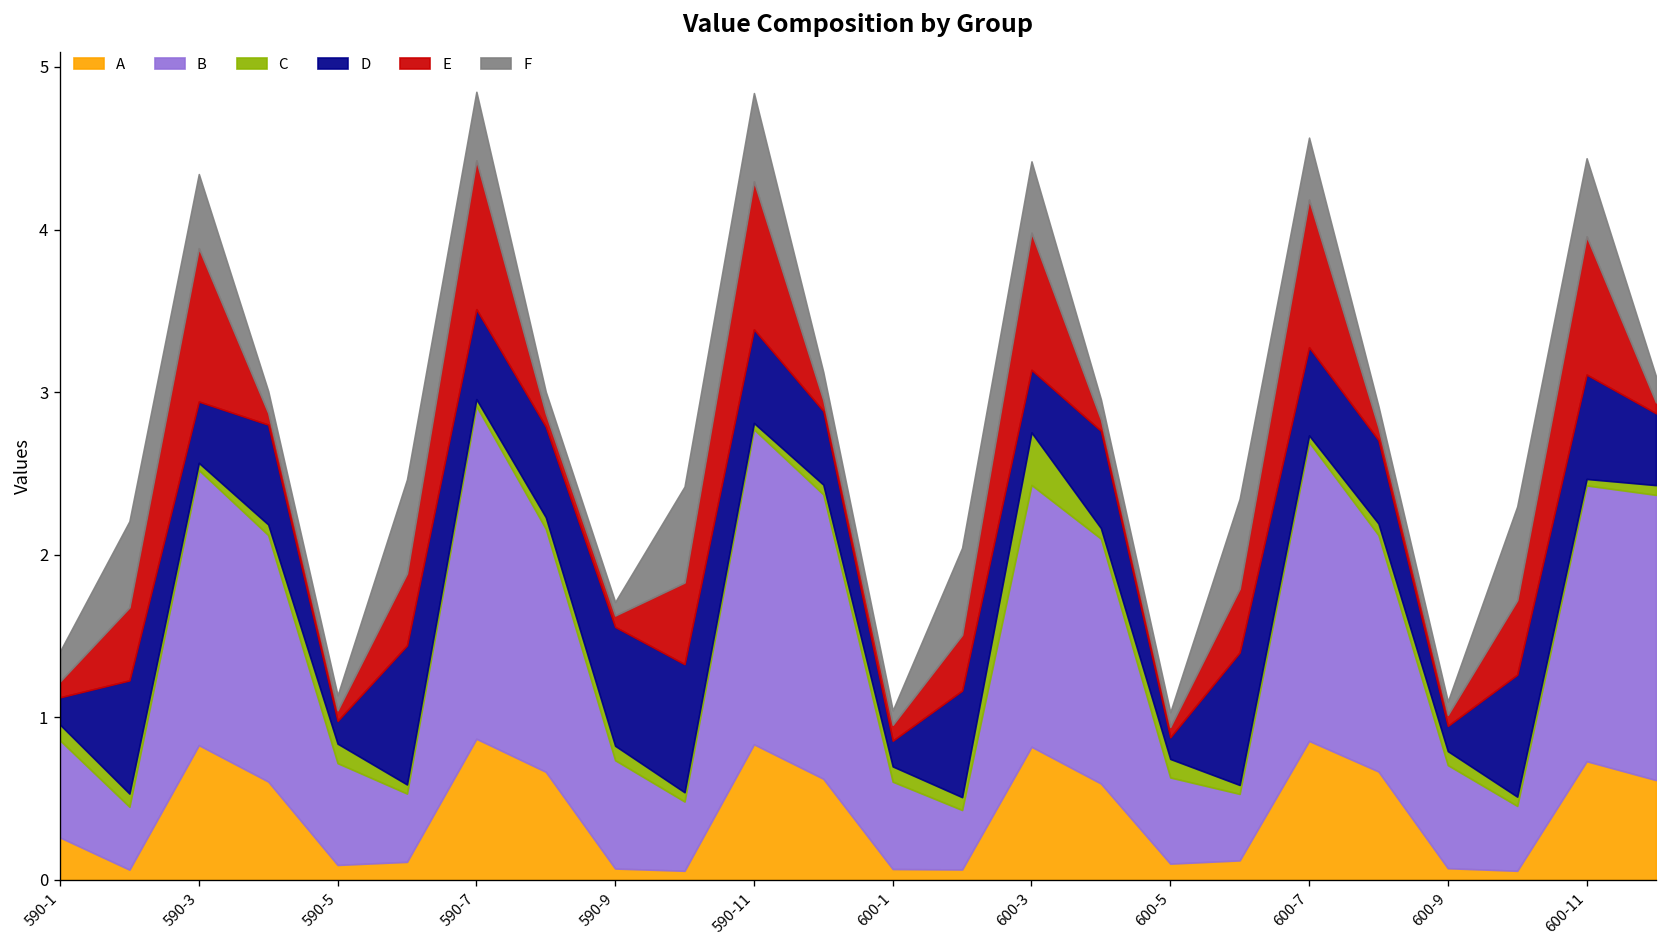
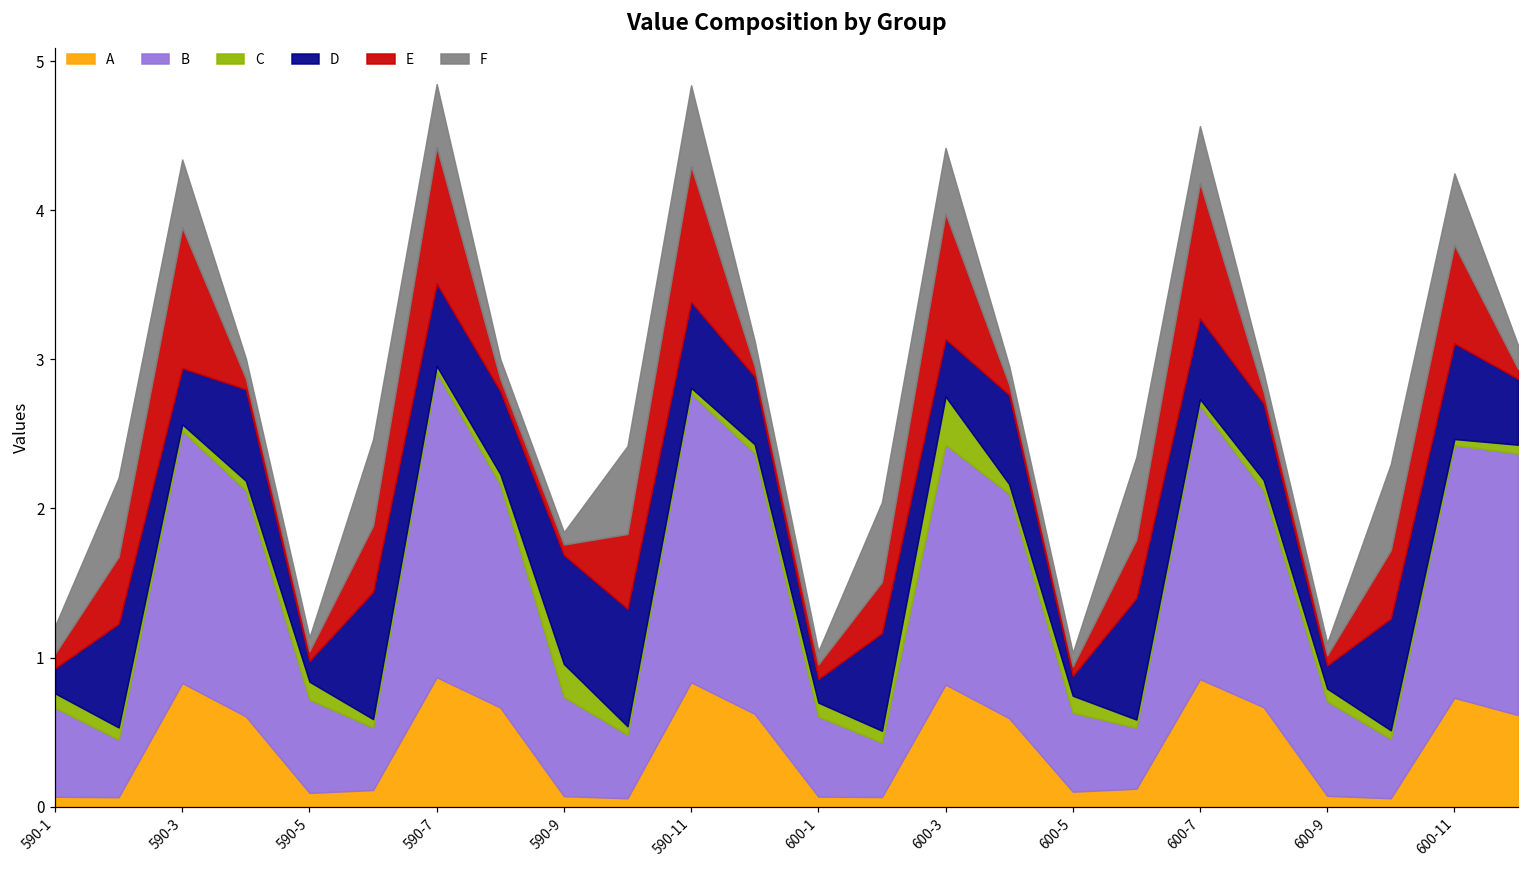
  {
    "A": {
-     "590-1": 0.26,
+     "590-1": 0.07,
      "590-3": 0.83,
      "590-5": 0.09,
      "590-7": 0.87,
      "590-9": 0.07,
      "590-11": 0.83,
      "600-1": 0.07,
      "600-3": 0.82,
      "600-5": 0.10,
      "600-7": 0.86,
      "600-9": 0.07,
      "600-11": 0.73
    },
    "B": {
      "590-1": 0.60,
      "590-3": 1.69,
      "590-5": 0.63,
      "590-7": 2.05,
      "590-9": 0.67,
      "590-11": 1.94,
      "600-1": 0.54,
      "600-3": 1.61,
      "600-5": 0.53,
      "600-7": 1.84,
      "600-9": 0.63,
      "600-11": 1.70
    },
    "C": {
      "590-1": 0.10,
      "590-3": 0.04,
      "590-5": 0.12,
      "590-7": 0.04,
-     "590-9": 0.09,
+     "590-9": 0.22,
      "590-11": 0.04,
      "600-1": 0.09,
      "600-3": 0.32,
      "600-5": 0.11,
      "600-7": 0.04,
      "600-9": 0.09,
      "600-11": 0.04
    },
    "D": {
      "590-1": 0.17,
      "590-3": 0.38,
      "590-5": 0.14,
      "590-7": 0.55,
      "590-9": 0.73,
      "590-11": 0.58,
      "600-1": 0.16,
      "600-3": 0.39,
      "600-5": 0.13,
      "600-7": 0.54,
      "600-9": 0.16,
      "600-11": 0.64
    },
    "E": {
      "590-1": 0.10,
      "590-3": 0.94,
      "590-5": 0.06,
      "590-7": 0.92,
      "590-9": 0.07,
      "590-11": 0.91,
      "600-1": 0.10,
      "600-3": 0.84,
      "600-5": 0.06,
      "600-7": 0.91,
      "600-9": 0.07,
-     "600-11": 0.85
+     "600-11": 0.66
    },
    "F": {
      "590-1": 0.19,
      "590-3": 0.46,
      "590-5": 0.09,
      "590-7": 0.42,
      "590-9": 0.08,
      "590-11": 0.54,
      "600-1": 0.09,
      "600-3": 0.44,
      "600-5": 0.09,
      "600-7": 0.38,
      "600-9": 0.08,
      "600-11": 0.48
    }
  }
